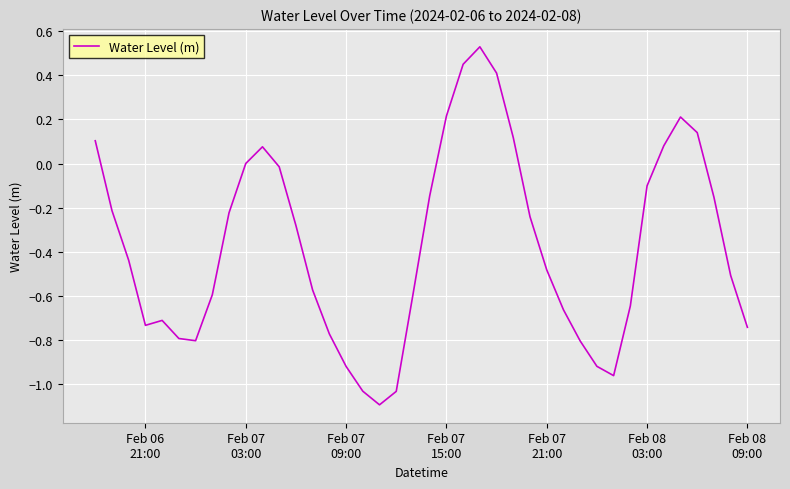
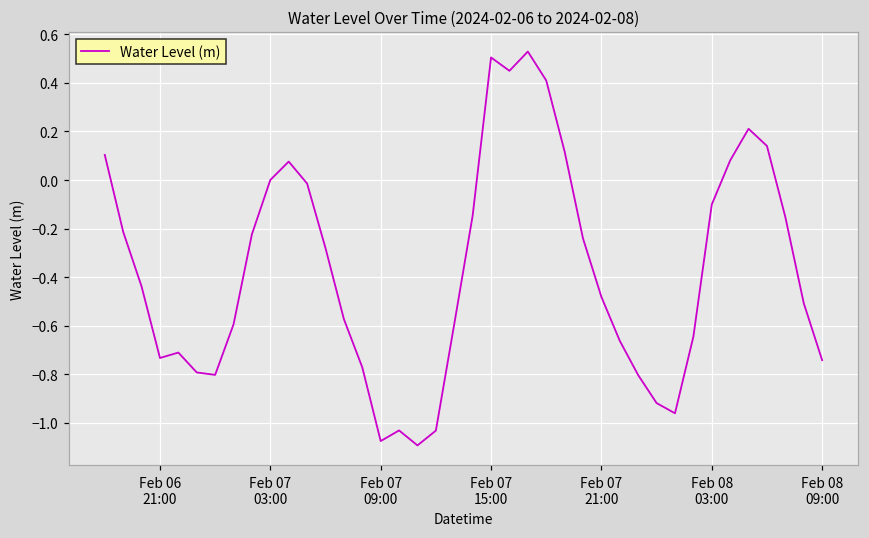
  {
    "Feb 06 21:00": -0.73,
    "Feb 07 03:00": 0.00,
-   "Feb 07 09:00": -0.92,
-   "Feb 07 15:00": 0.21,
+   "Feb 07 09:00": -1.07,
+   "Feb 07 15:00": 0.50,
    "Feb 07 21:00": -0.48,
    "Feb 08 03:00": -0.10,
    "Feb 08 09:00": -0.74
  }
